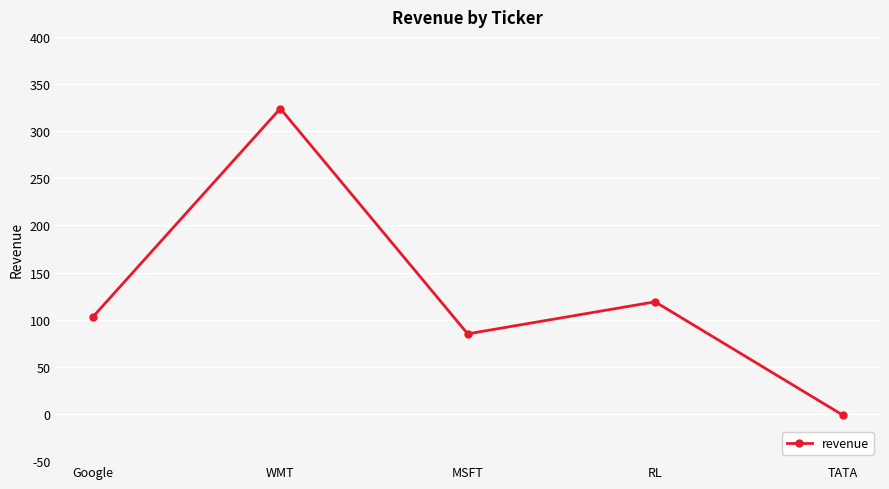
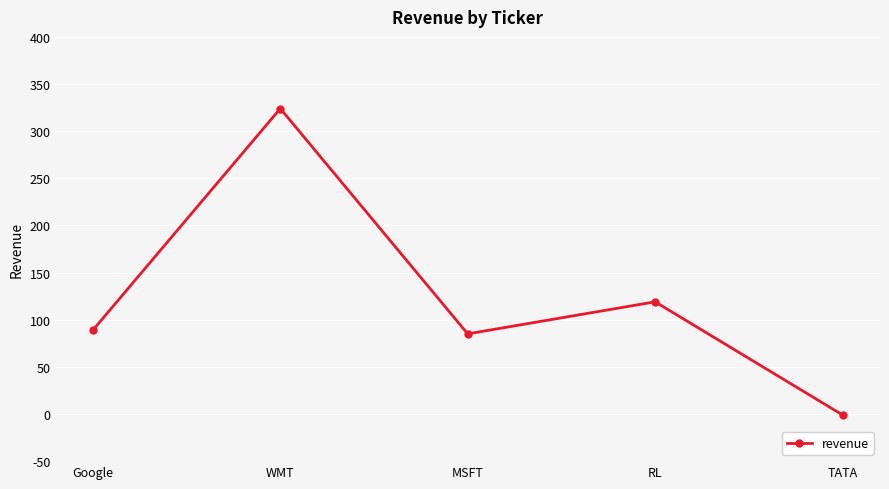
  {
-   "Google": 100,
+   "Google": 90,
    "WMT": 320,
    "MSFT": 90,
    "RL": 120,
    "TATA": 0
  }
